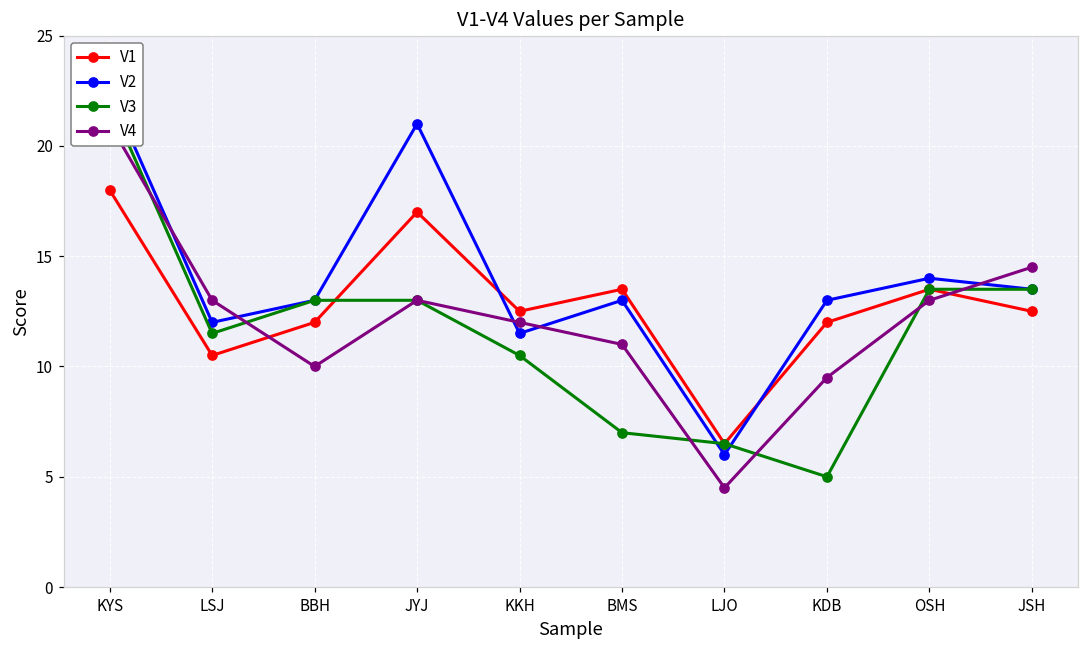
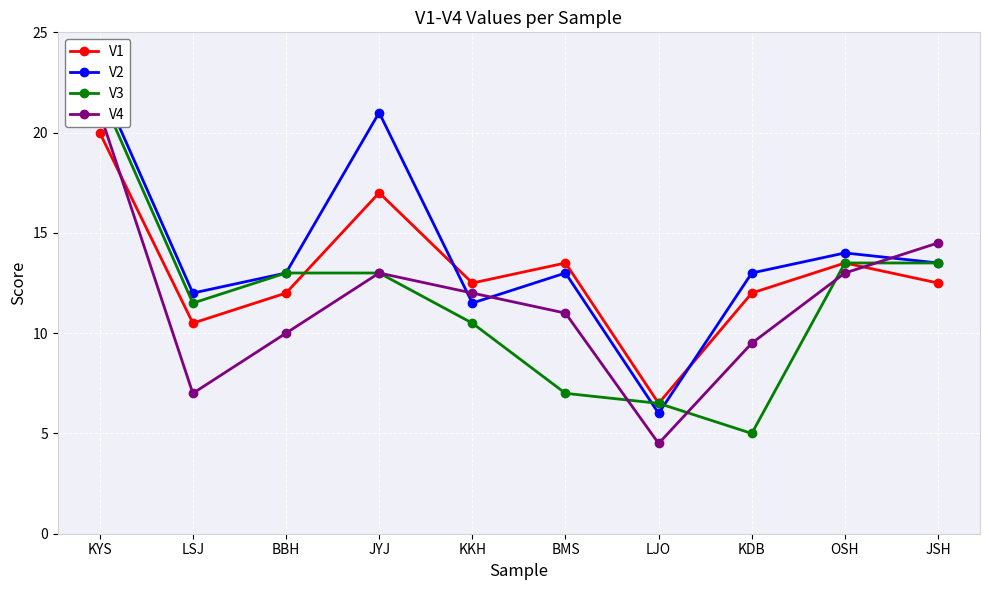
  {
    "V1": {
-     "KYS": 18,
+     "KYS": 20,
      "LSJ": 10.5,
      "BBH": 12,
      "JYJ": 17,
      "KKH": 12.5,
      "BMS": 13.5,
      "KDB": 12,
      "JSH": 12.5
    },
    "V2": {
      "LSJ": 12,
      "JYJ": 21,
      "KKH": 11.5,
      "BMS": 13,
      "LJO": 6,
      "KDB": 13,
      "OSH": 14
    },
    "V3": {
      "LSJ": 11.5,
      "KKH": 10.5,
      "BMS": 7,
      "KDB": 5
    },
    "V4": {
-     "LSJ": 13,
+     "LSJ": 7,
      "BBH": 10,
      "KKH": 12,
      "BMS": 11,
      "LJO": 4.5,
      "KDB": 9.5,
      "OSH": 13,
      "JSH": 14.5
    }
  }
